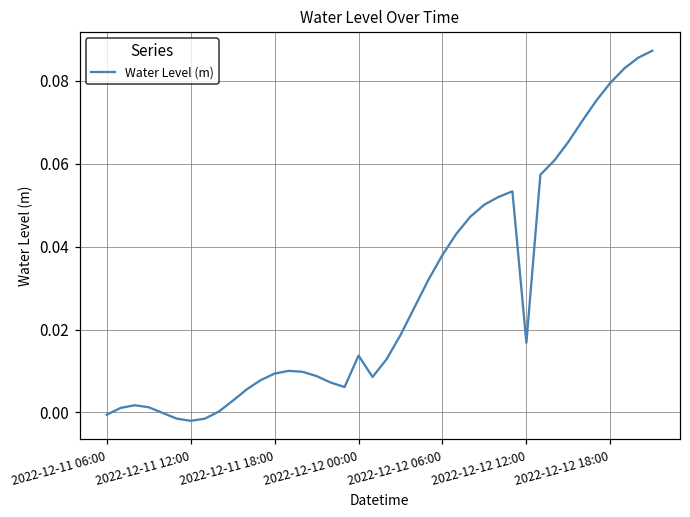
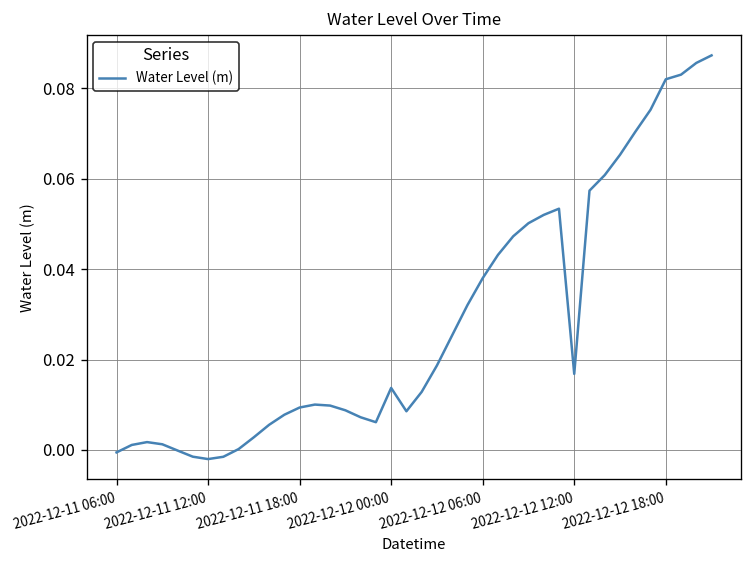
  {
    "2022-12-11 06:00": -0.001,
    "2022-12-11 12:00": -0.002,
    "2022-12-11 18:00": 0.009,
    "2022-12-12 00:00": 0.014,
    "2022-12-12 06:00": 0.038,
    "2022-12-12 12:00": 0.017,
-   "2022-12-12 18:00": 0.080
+   "2022-12-12 18:00": 0.082
  }
